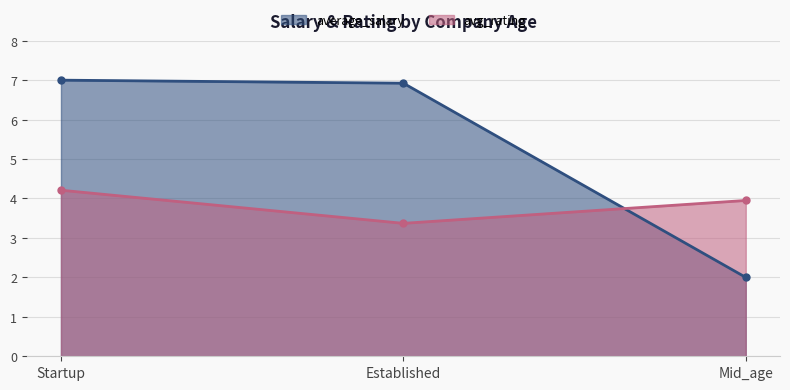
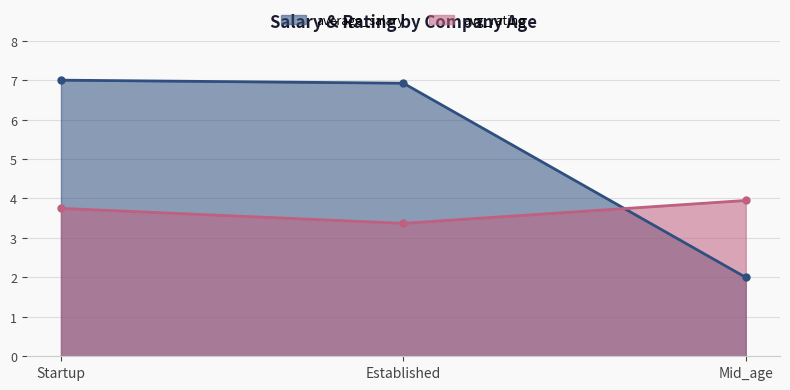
  {
    "average_salary": {
      "Startup": 7.0,
      "Established": 6.9,
      "Mid_age": 2.0
    },
    "avg_rating": {
-     "Startup": 4.2,
+     "Startup": 3.8,
      "Established": 3.4,
      "Mid_age": 4.0
    }
  }
